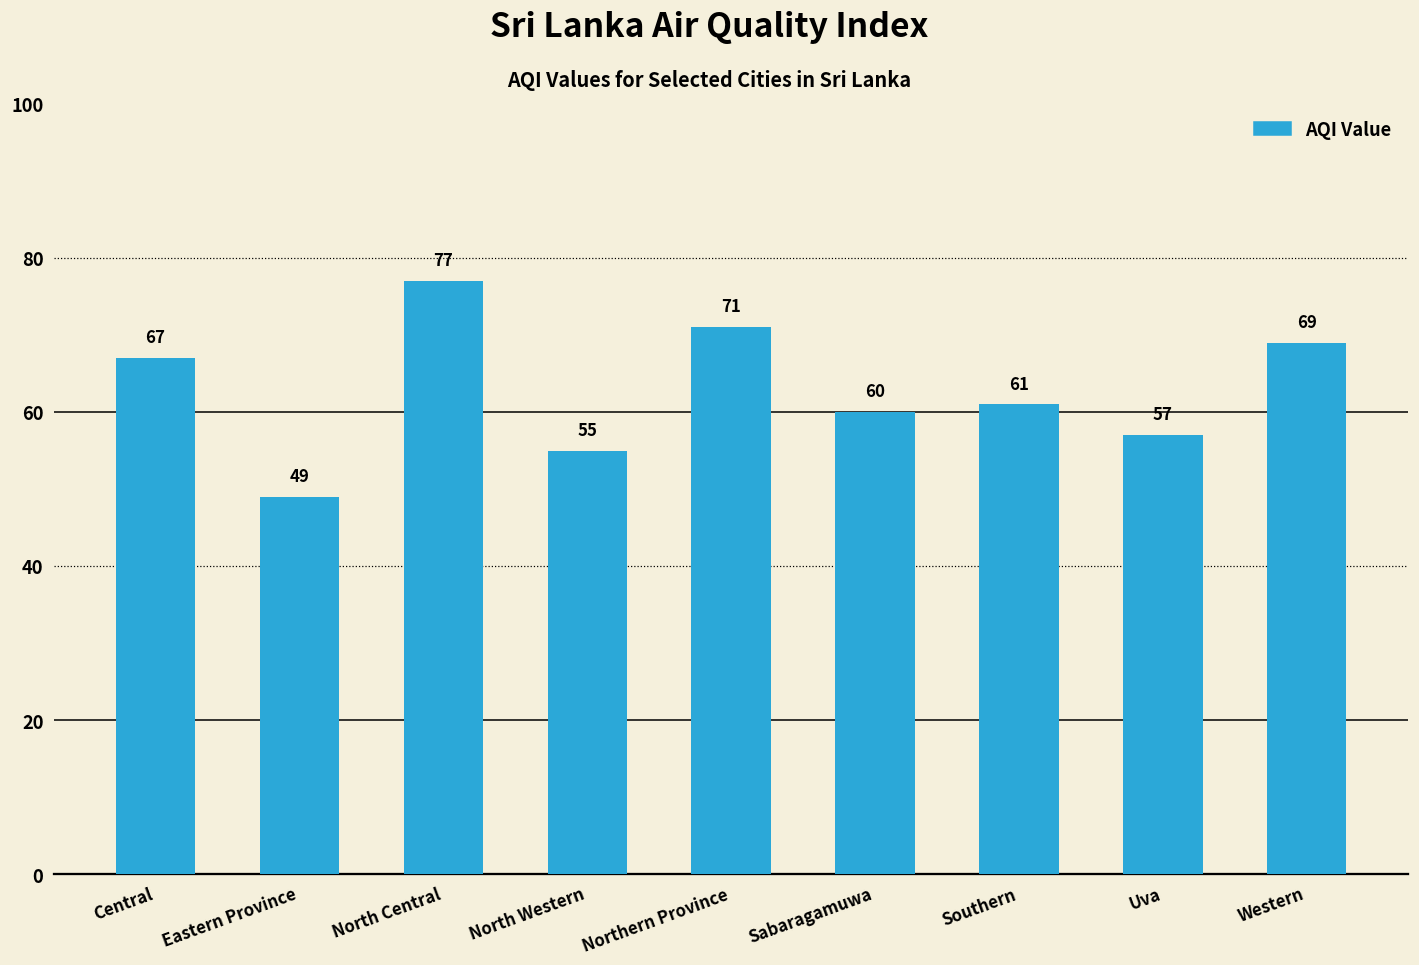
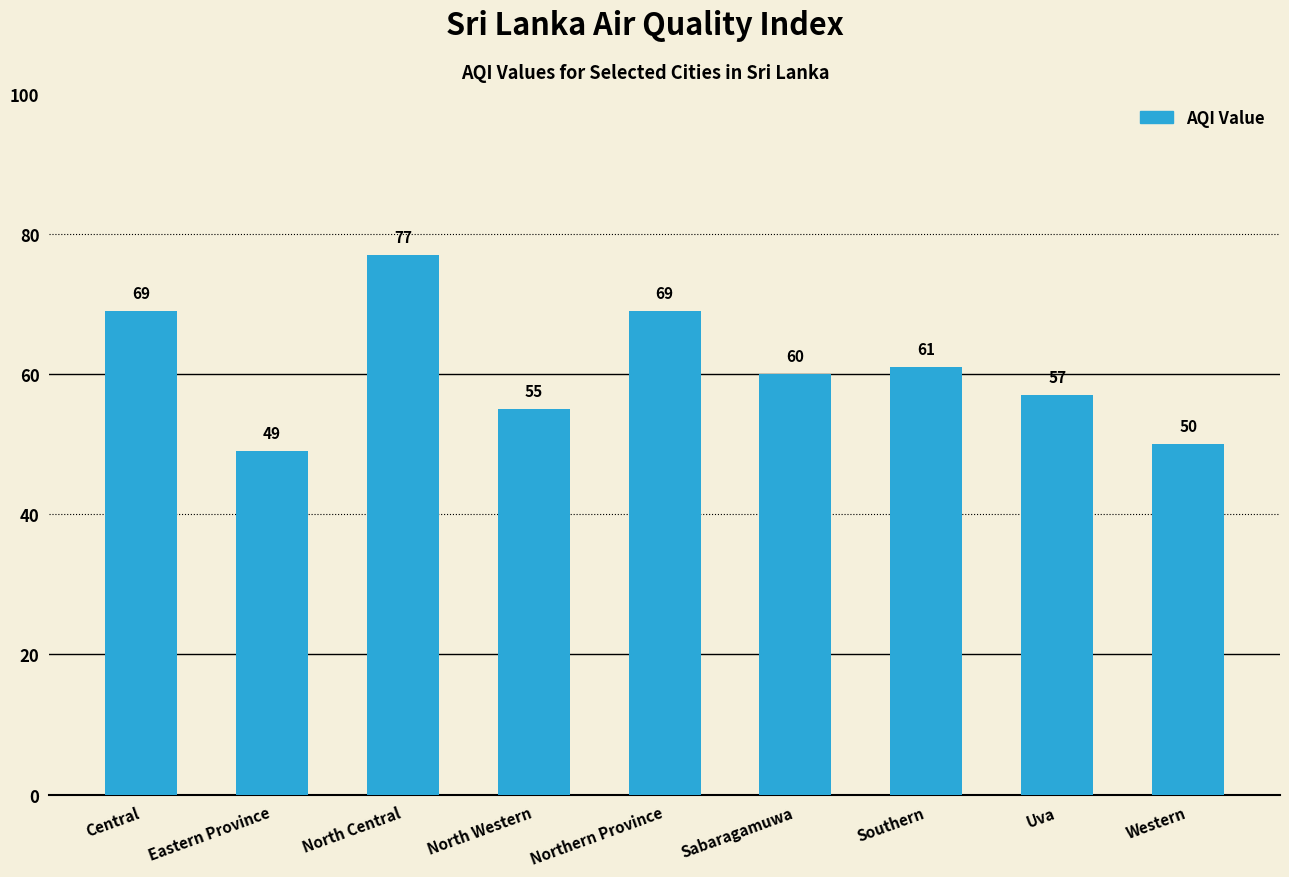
  {
-   "Central": 67,
+   "Central": 69,
    "Eastern Province": 49,
    "North Central": 77,
    "North Western": 55,
-   "Northern Province": 71,
+   "Northern Province": 69,
    "Sabaragamuwa": 60,
    "Southern": 61,
    "Uva": 57,
-   "Western": 69
+   "Western": 50
  }
